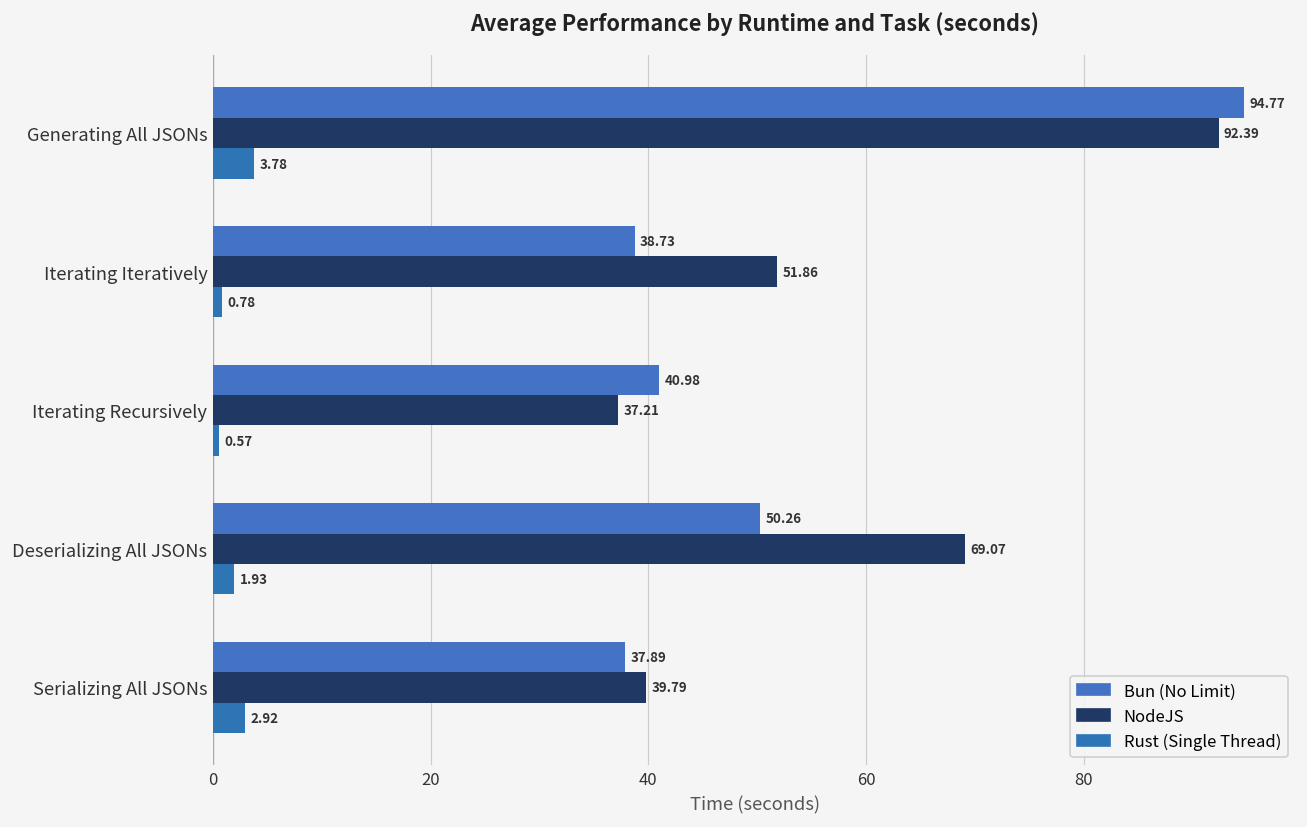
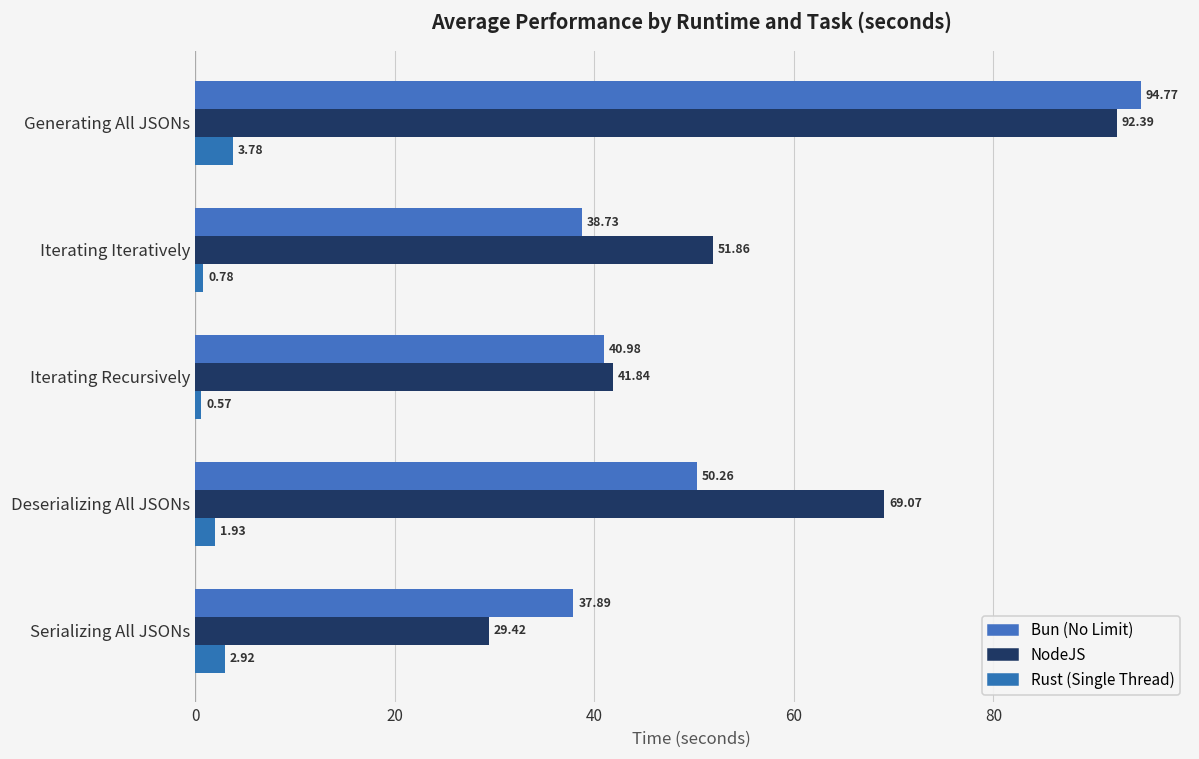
  {
    "NodeJS": {
      "Generating All JSONs": 92.39,
      "Iterating Iteratively": 51.86,
-     "Iterating Recursively": 37.21,
+     "Iterating Recursively": 41.84,
      "Deserializing All JSONs": 69.07,
-     "Serializing All JSONs": 39.79
+     "Serializing All JSONs": 29.42
    }
  }
